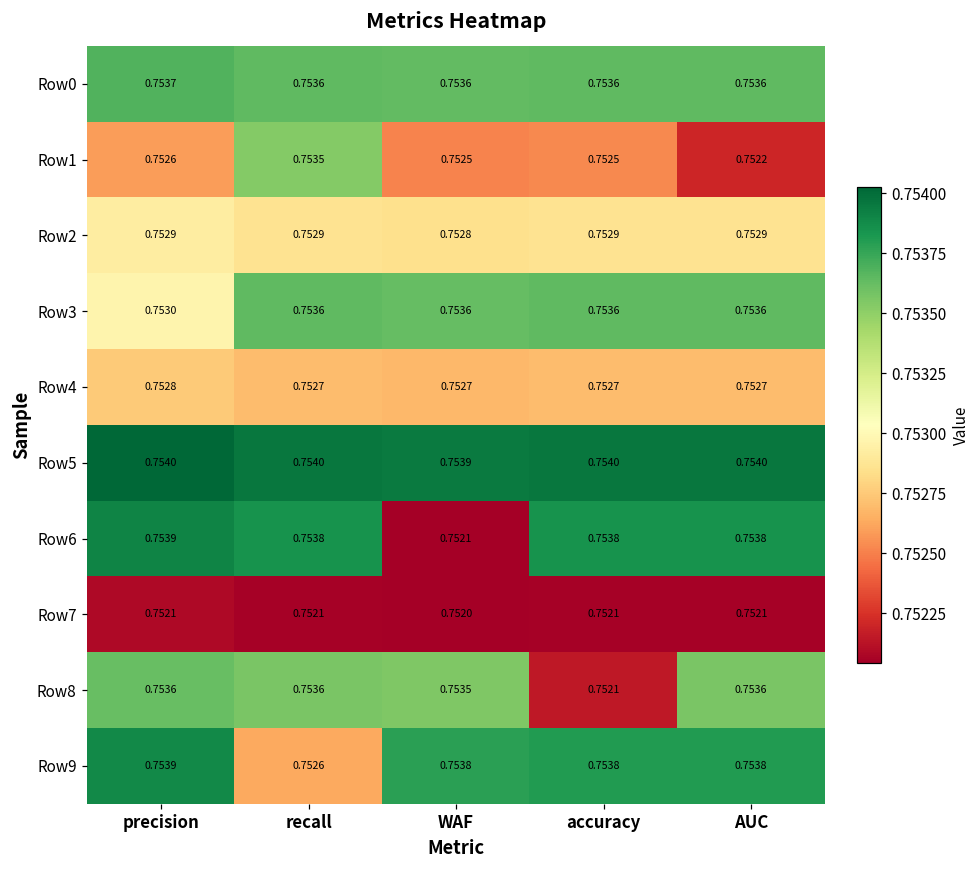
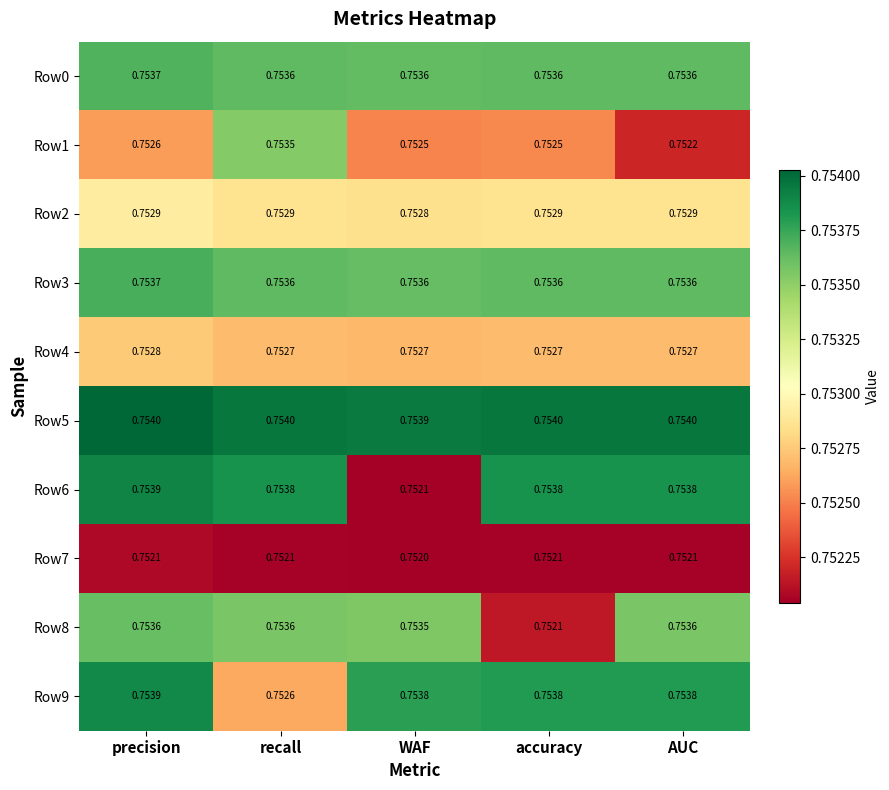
  {
    "Row0": {
      "precision": 0.7537,
      "recall": 0.7536,
      "WAF": 0.7536,
      "accuracy": 0.7536,
      "AUC": 0.7536
    },
    "Row1": {
      "precision": 0.7526,
      "recall": 0.7535,
      "WAF": 0.7525,
      "accuracy": 0.7525,
      "AUC": 0.7522
    },
    "Row2": {
      "precision": 0.7529,
      "recall": 0.7529,
      "WAF": 0.7528,
      "accuracy": 0.7529,
      "AUC": 0.7529
    },
    "Row3": {
-     "precision": 0.7530,
+     "precision": 0.7537,
      "recall": 0.7536,
      "WAF": 0.7536,
      "accuracy": 0.7536,
      "AUC": 0.7536
    },
    "Row4": {
      "precision": 0.7528,
      "recall": 0.7527,
      "WAF": 0.7527,
      "accuracy": 0.7527,
      "AUC": 0.7527
    },
    "Row5": {
      "precision": 0.7540,
      "recall": 0.7540,
      "WAF": 0.7539,
      "accuracy": 0.7540,
      "AUC": 0.7540
    },
    "Row6": {
      "precision": 0.7539,
      "recall": 0.7538,
      "WAF": 0.7521,
      "accuracy": 0.7538,
      "AUC": 0.7538
    },
    "Row7": {
      "precision": 0.7521,
      "recall": 0.7521,
      "WAF": 0.7520,
      "accuracy": 0.7521,
      "AUC": 0.7521
    },
    "Row8": {
      "precision": 0.7536,
      "recall": 0.7536,
      "WAF": 0.7535,
      "accuracy": 0.7521,
      "AUC": 0.7536
    },
    "Row9": {
      "precision": 0.7539,
      "recall": 0.7526,
      "WAF": 0.7538,
      "accuracy": 0.7538,
      "AUC": 0.7538
    }
  }
